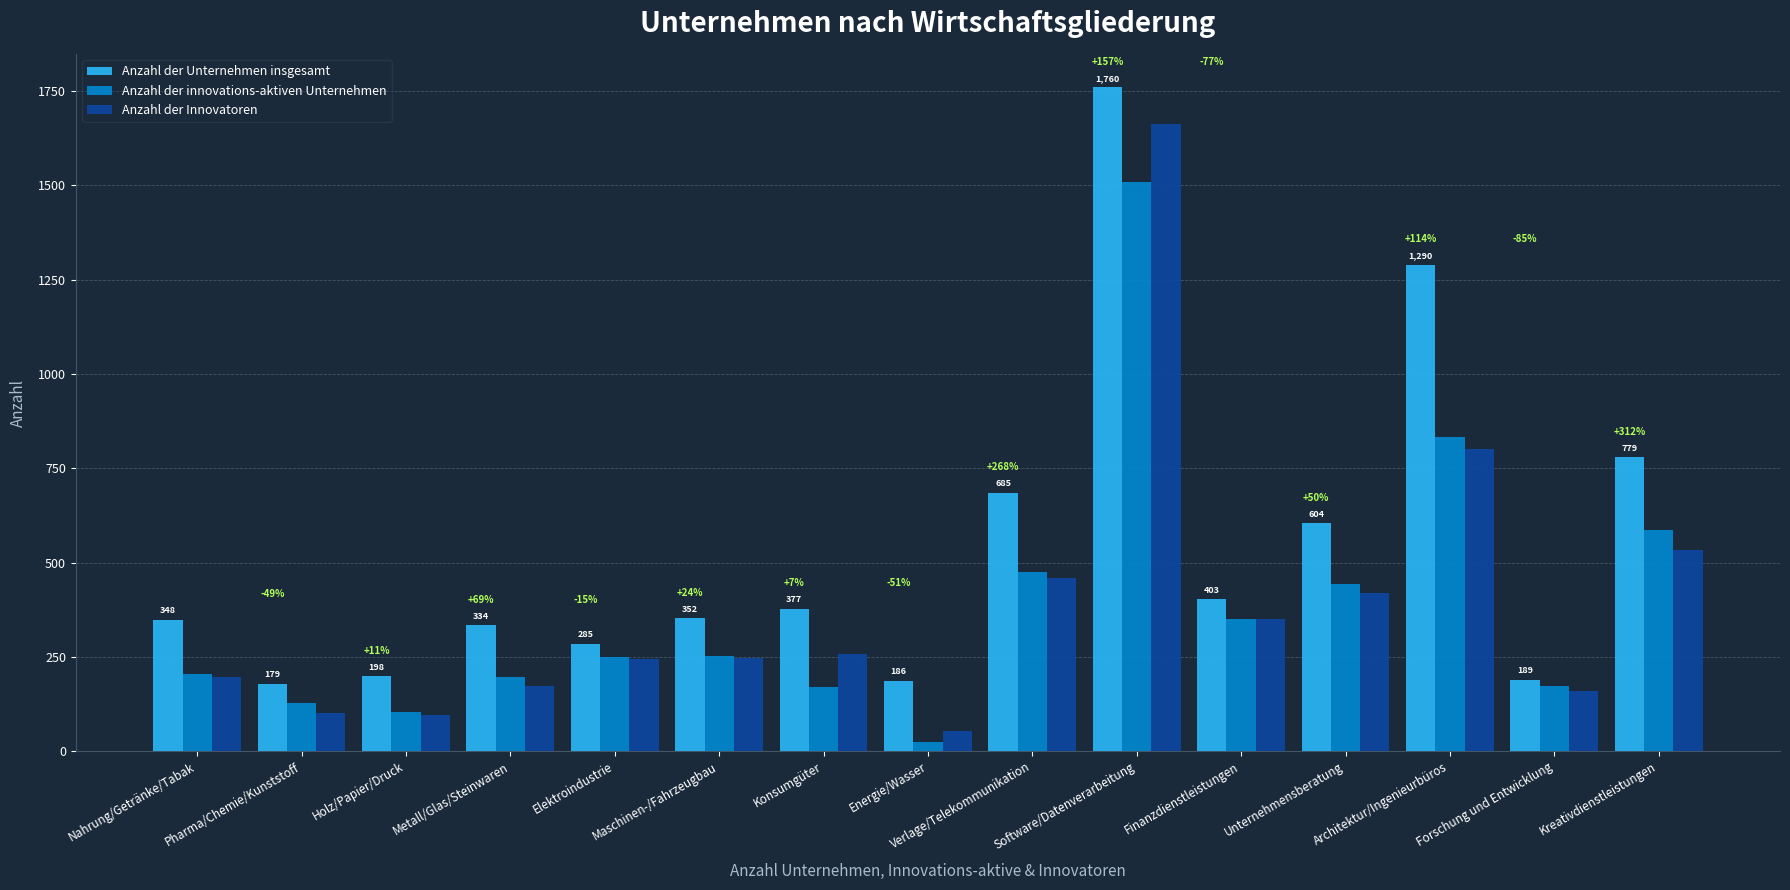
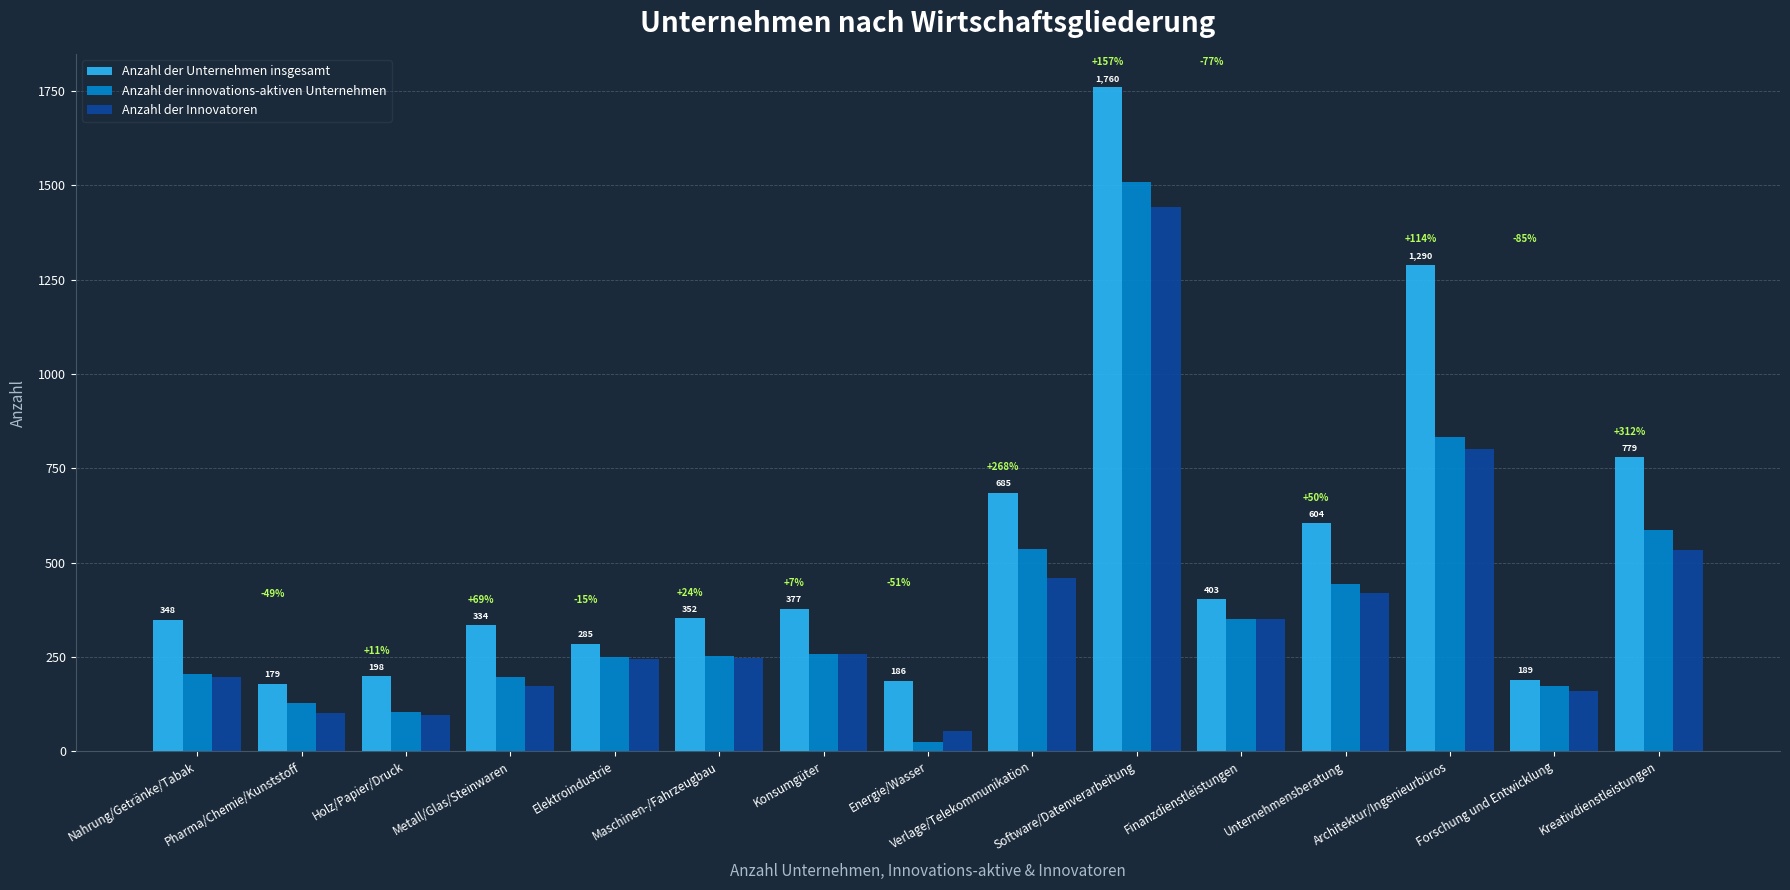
  {
    "Anzahl der Unternehmen insgesamt": {
      "Nahrung/Getränke/Tabak": "348",
      "Pharma/Chemie/Kunststoff": "179",
      "Holz/Papier/Druck": "198",
      "Metall/Glas/Steinwaren": "334",
      "Elektroindustrie": "285",
      "Maschinen-/Fahrzeugbau": "352",
      "Konsumgüter": "377",
      "Energie/Wasser": "186",
      "Verlage/Telekommunikation": "685",
      "Software/Datenverarbeitung": "1,760",
      "Finanzdienstleistungen": "403",
      "Unternehmensberatung": "604",
      "Architektur/Ingenieurbüros": "1,290",
      "Forschung und Entwicklung": "189",
      "Kreativdienstleistungen": "779"
    },
    "Anzahl der innovations-aktiven Unternehmen": {
      "Nahrung/Getränke/Tabak": "200",
      "Pharma/Chemie/Kunststoff": "130",
      "Holz/Papier/Druck": "110",
      "Metall/Glas/Steinwaren": "200",
      "Elektroindustrie": "250",
      "Maschinen-/Fahrzeugbau": "250",
-     "Konsumgüter": "170",
+     "Konsumgüter": "260",
      "Energie/Wasser": "30",
-     "Verlage/Telekommunikation": "480",
+     "Verlage/Telekommunikation": "540",
      "Software/Datenverarbeitung": "1510",
      "Finanzdienstleistungen": "350",
      "Unternehmensberatung": "440",
      "Architektur/Ingenieurbüros": "830",
      "Forschung und Entwicklung": "170",
      "Kreativdienstleistungen": "590"
    },
    "Anzahl der Innovatoren": {
      "Nahrung/Getränke/Tabak": "200",
      "Pharma/Chemie/Kunststoff": "100",
      "Holz/Papier/Druck": "100",
      "Metall/Glas/Steinwaren": "170",
      "Elektroindustrie": "240",
      "Maschinen-/Fahrzeugbau": "250",
      "Konsumgüter": "260",
      "Energie/Wasser": "50",
      "Verlage/Telekommunikation": "460",
-     "Software/Datenverarbeitung": "1660",
+     "Software/Datenverarbeitung": "1440",
      "Finanzdienstleistungen": "350",
      "Unternehmensberatung": "420",
      "Architektur/Ingenieurbüros": "800",
      "Forschung und Entwicklung": "160",
      "Kreativdienstleistungen": "530"
    }
  }
